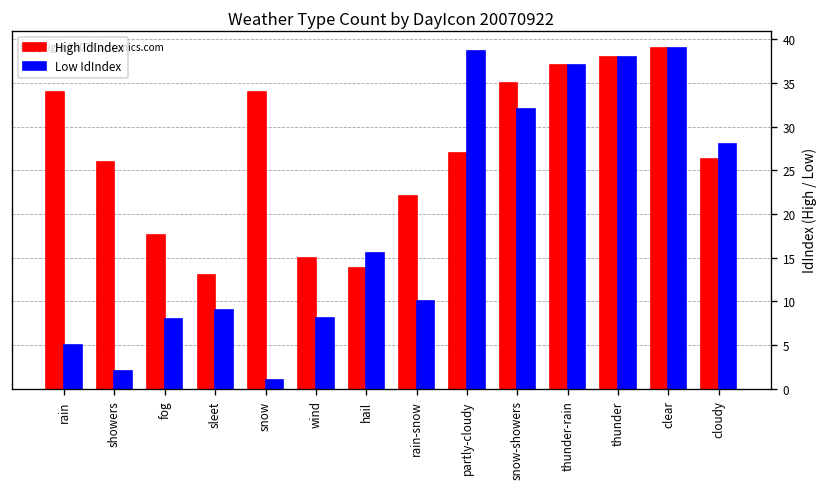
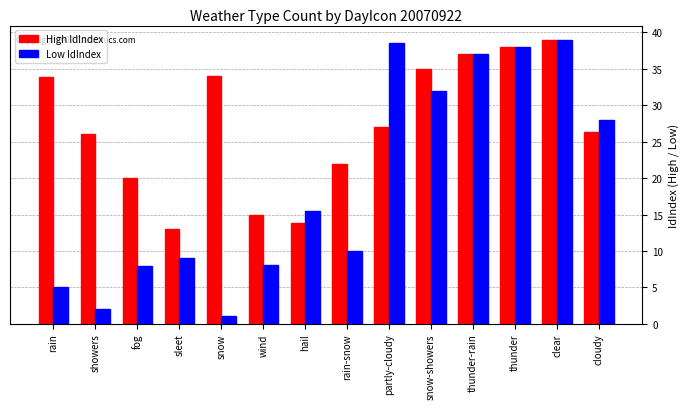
  {
    "High IdIndex": {
      "rain": 34,
      "showers": 26,
-     "fog": 18,
+     "fog": 20,
      "sleet": 13,
      "snow": 34,
      "wind": 15,
      "hail": 14,
      "rain-snow": 22,
      "partly-cloudy": 27,
      "snow-showers": 35,
      "thunder-rain": 37,
      "thunder": 38,
      "clear": 39,
      "cloudy": 26
    },
    "Low IdIndex": {
      "rain": 5,
      "showers": 2,
      "fog": 8,
      "sleet": 9,
      "snow": 1,
      "wind": 8,
      "hail": 16,
      "rain-snow": 10,
      "partly-cloudy": 39,
      "snow-showers": 32,
      "thunder-rain": 37,
      "thunder": 38,
      "clear": 39,
      "cloudy": 28
    }
  }
